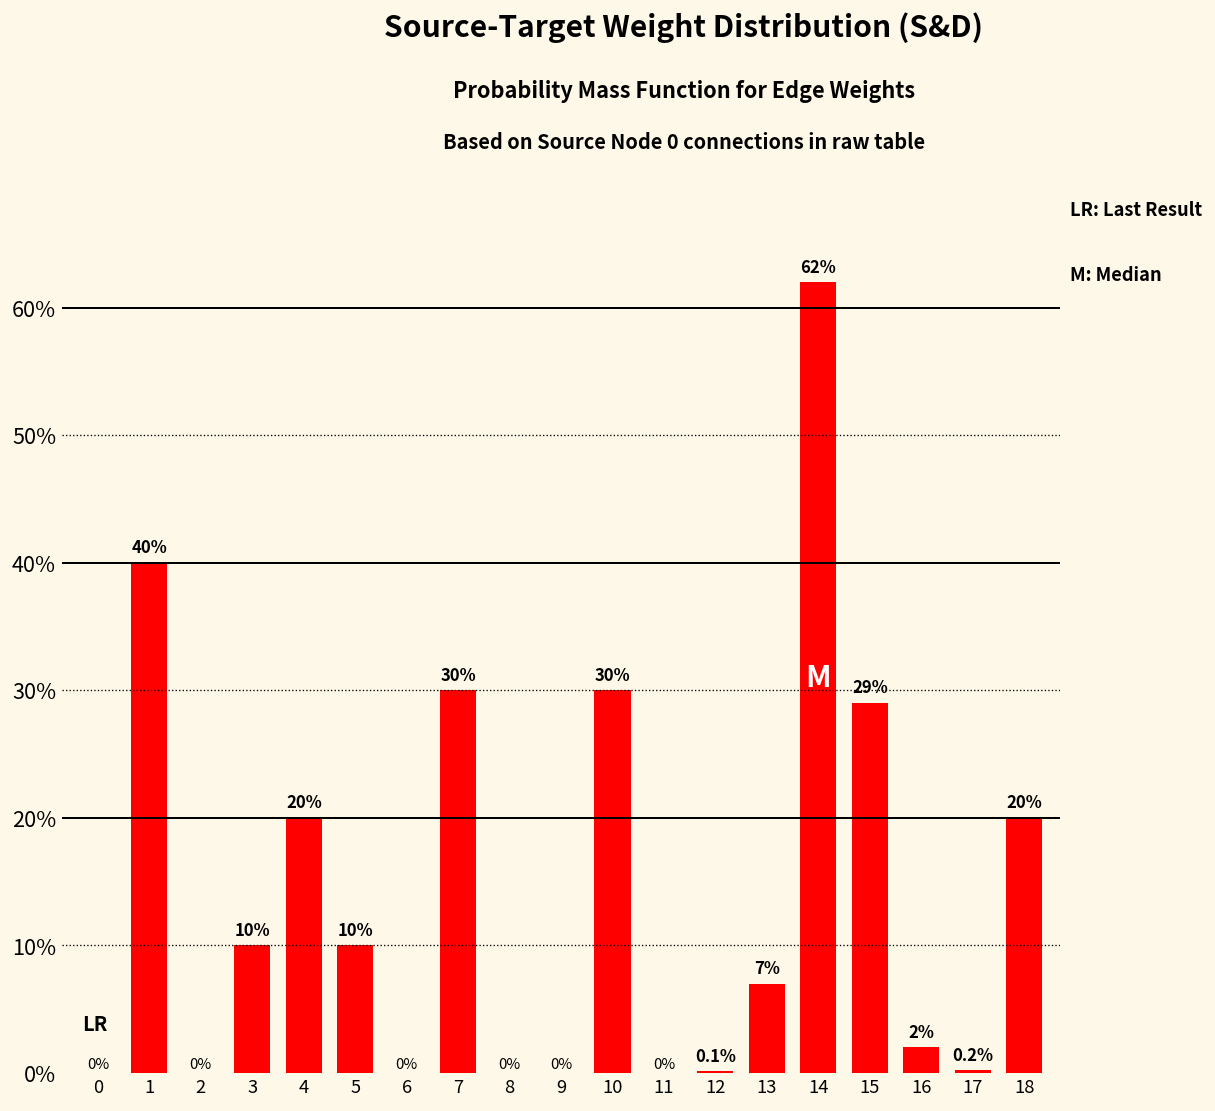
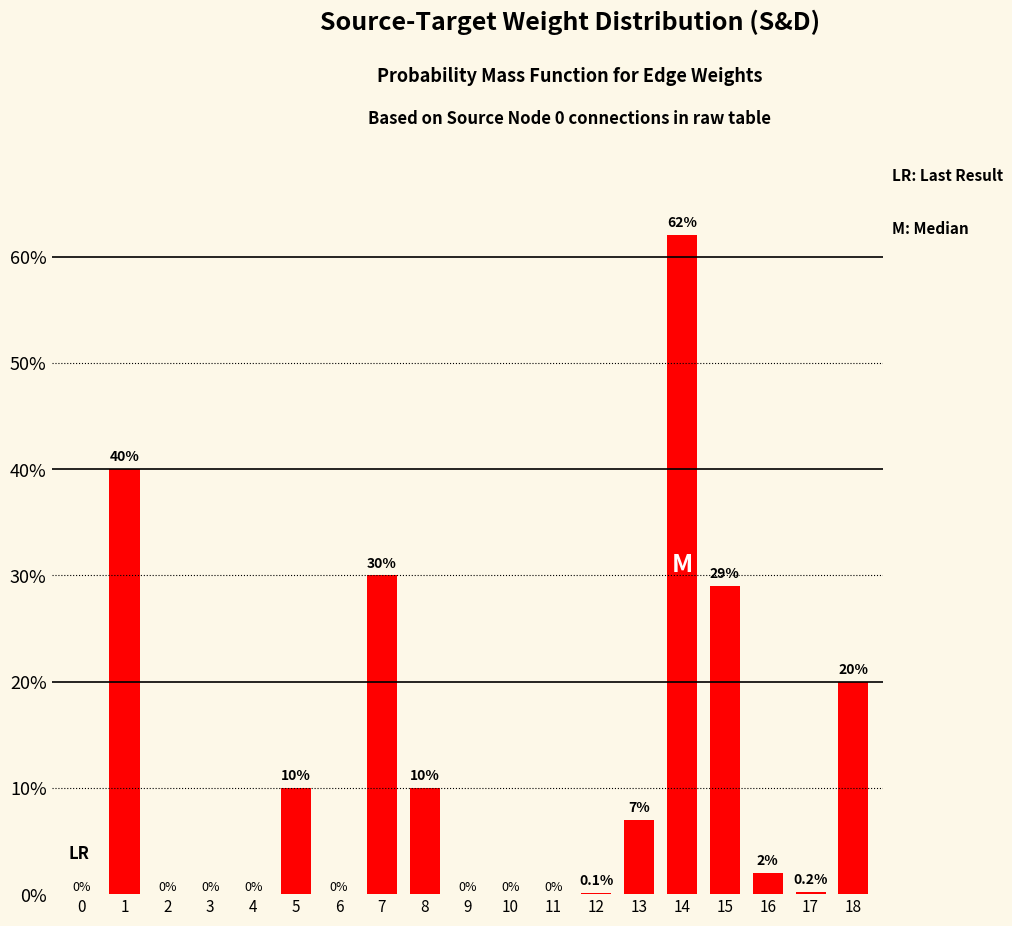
  {
    "0": "0%",
    "1": "40%",
    "2": "0%",
-   "3": "10%",
-   "4": "20%",
+   "3": "0%",
+   "4": "0%",
    "5": "10%",
    "6": "0%",
    "7": "30%",
-   "8": "0%",
+   "8": "10%",
    "9": "0%",
-   "10": "30%",
+   "10": "0%",
    "11": "0%",
    "12": "0.1%",
    "13": "7%",
    "14": "62%",
    "15": "29%",
    "16": "2%",
    "17": "0.2%",
    "18": "20%"
  }
